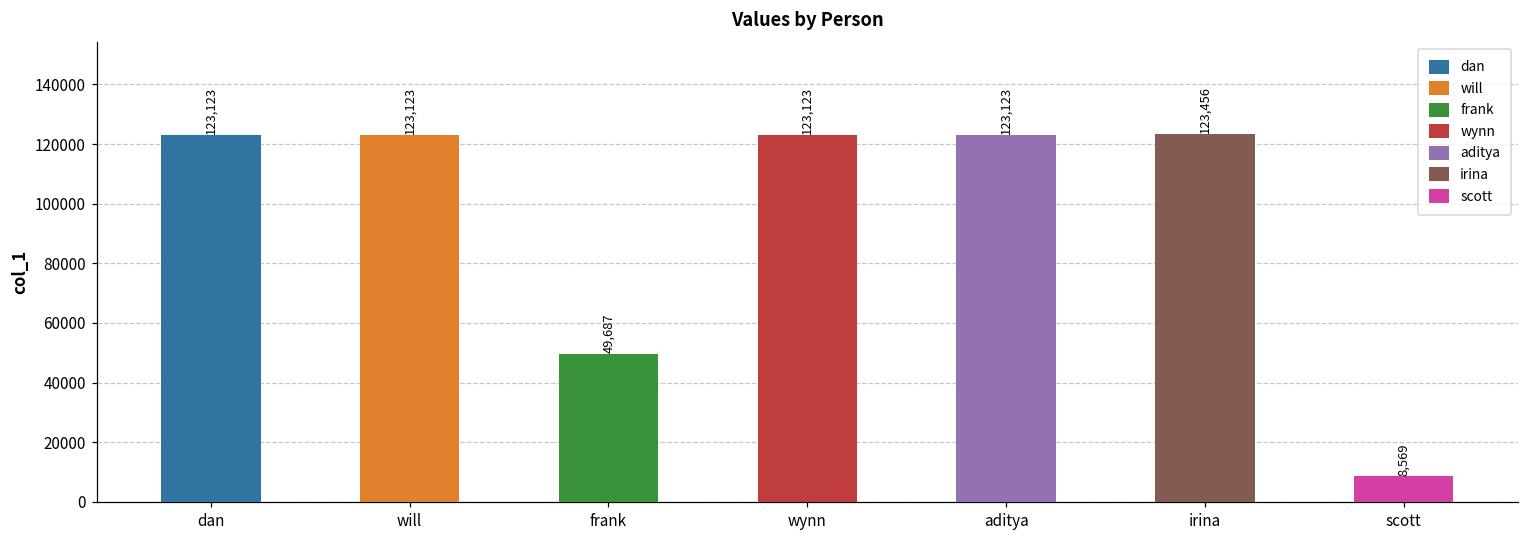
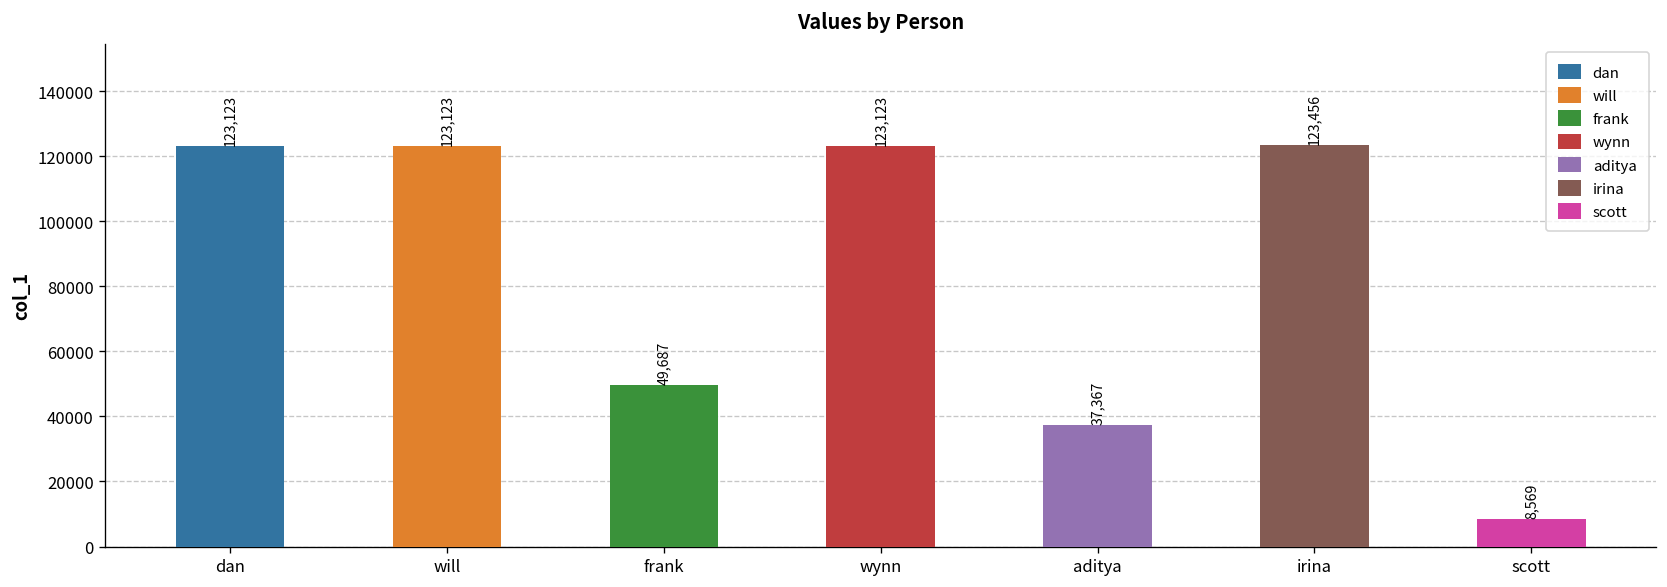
  {
    "dan": "123,123",
    "will": "123,123",
    "frank": "49,687",
    "wynn": "123,123",
-   "aditya": "123,123",
+   "aditya": "37,367",
    "irina": "123,456",
    "scott": "8,569"
  }
